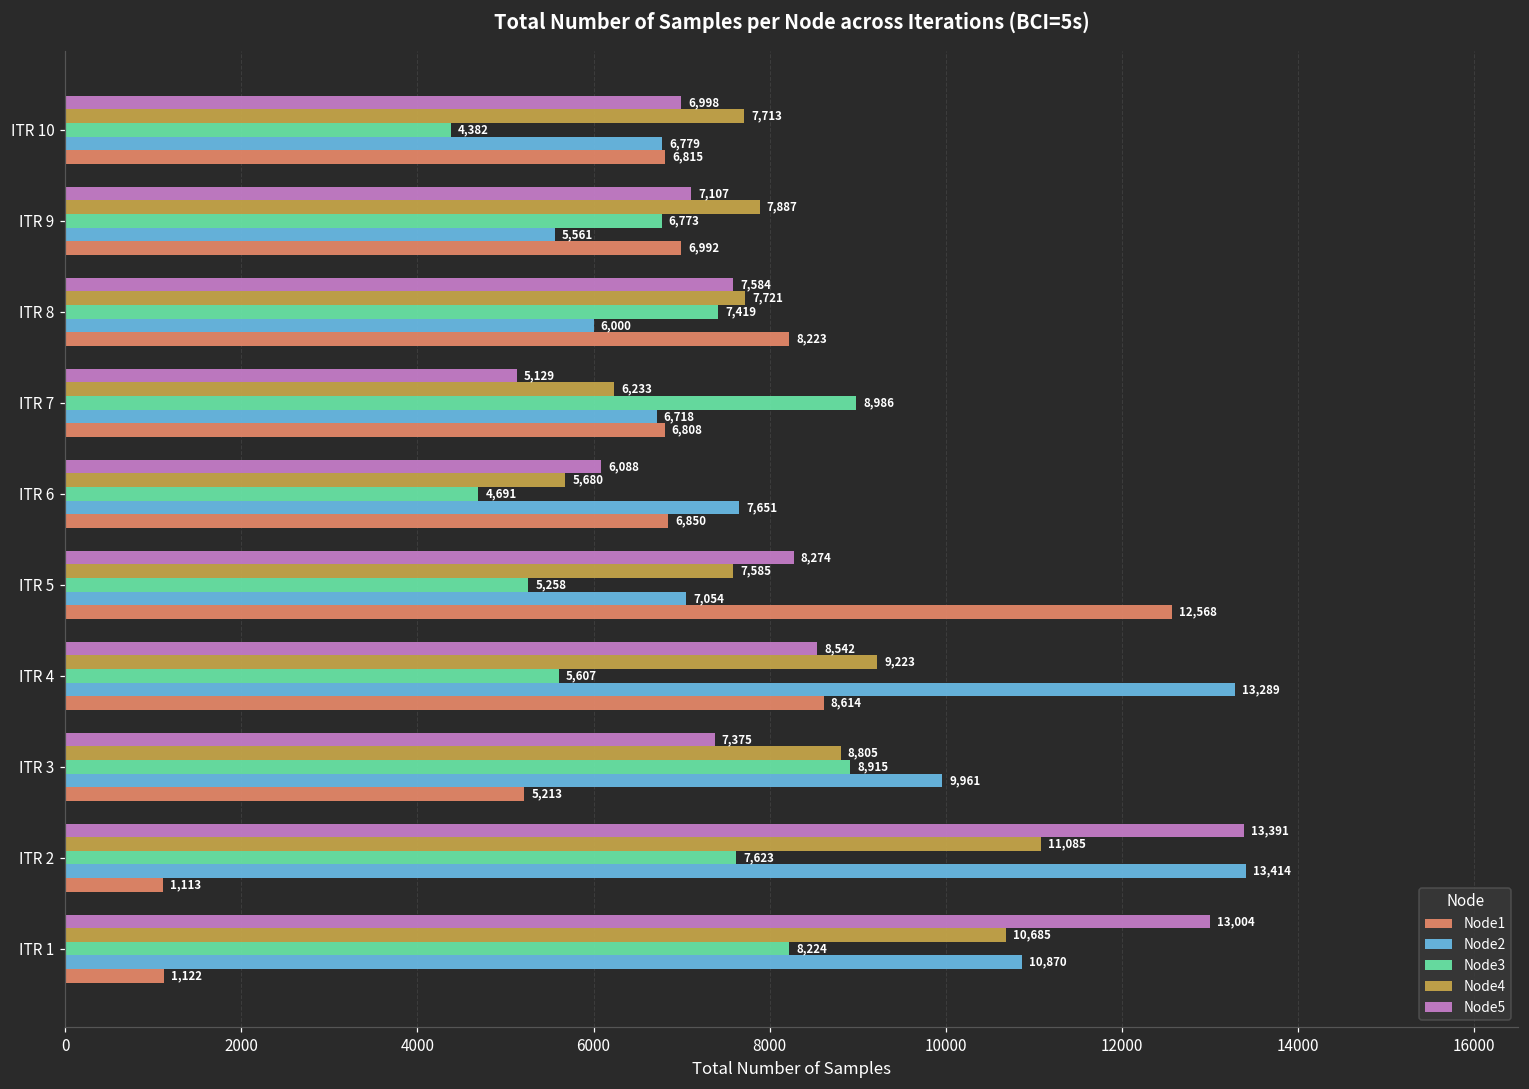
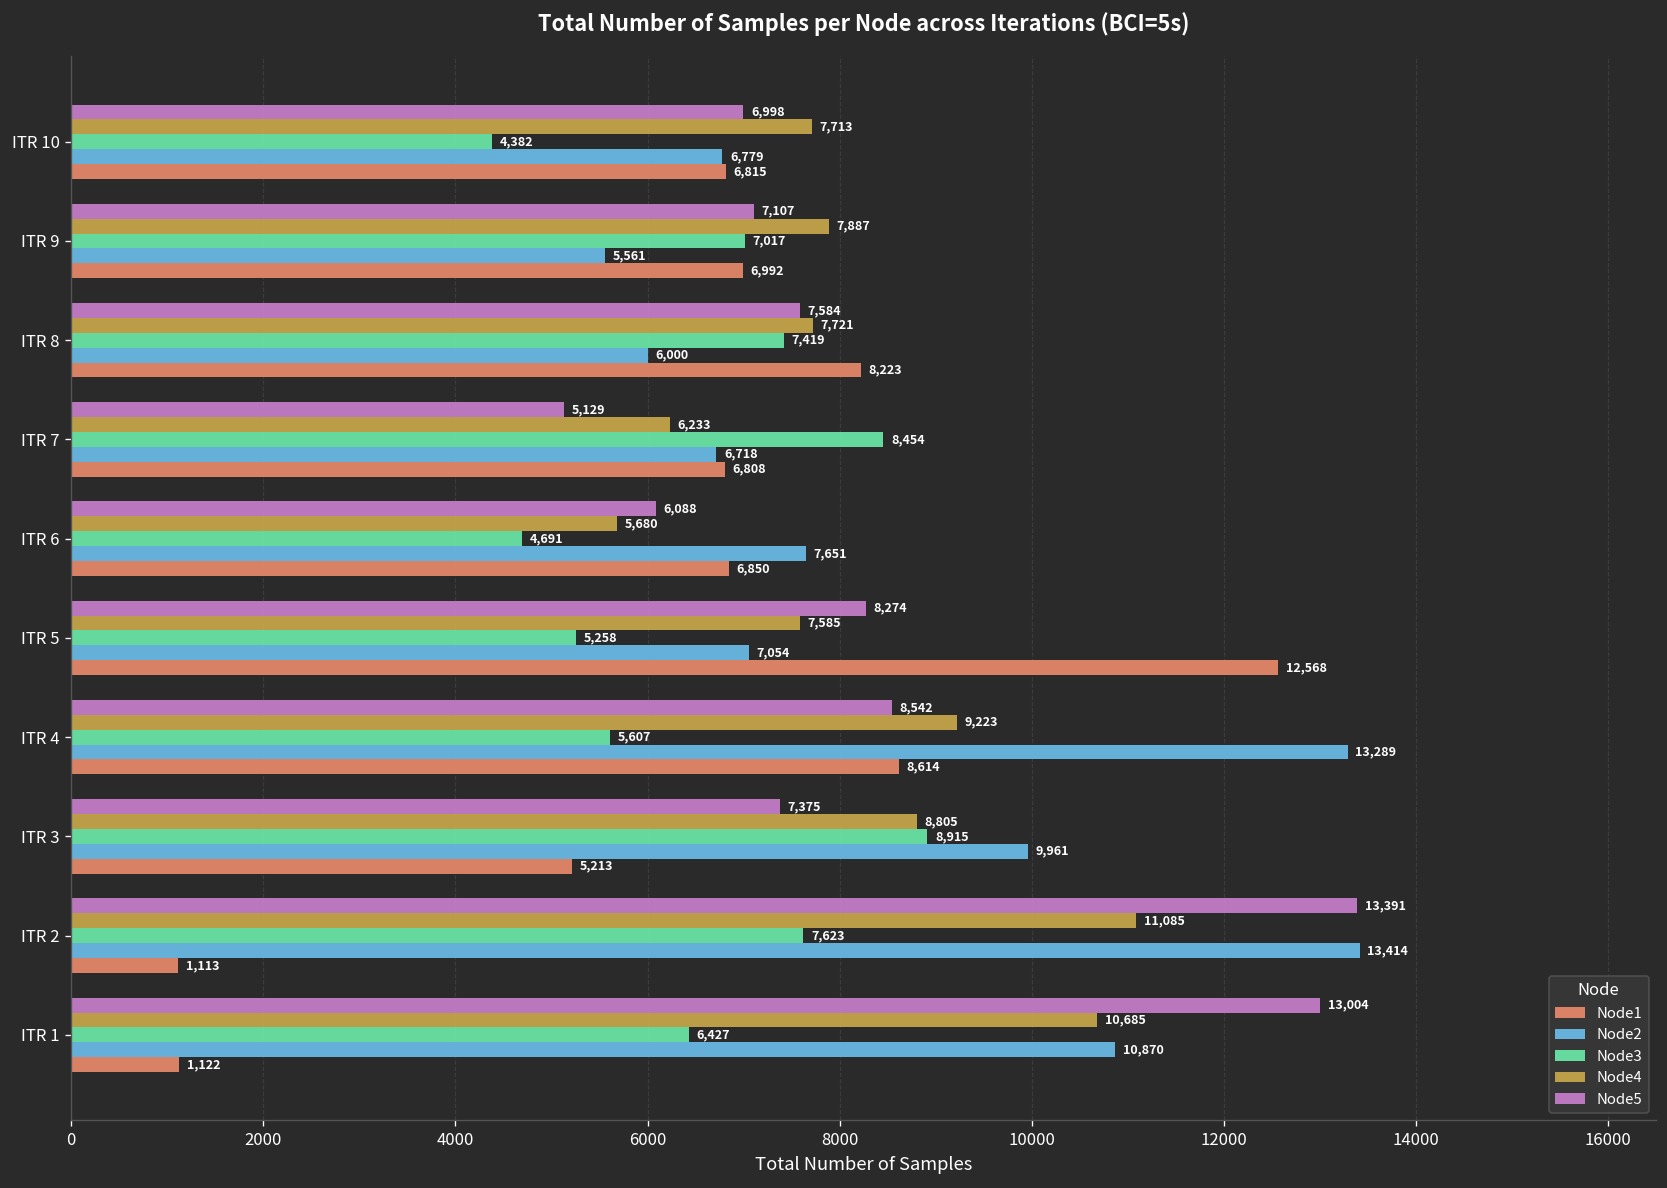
  {
    "Node2": {
      "ITR 10": "6,779",
      "ITR 9": "5,561",
      "ITR 8": "6,000",
      "ITR 7": "6,718",
      "ITR 6": "7,651",
      "ITR 5": "7,054",
      "ITR 4": "13,289",
      "ITR 3": "9,961",
      "ITR 2": "13,414",
      "ITR 1": "10,870"
    },
    "Node3": {
      "ITR 10": "4,382",
-     "ITR 9": "6,773",
+     "ITR 9": "7,017",
      "ITR 8": "7,419",
-     "ITR 7": "8,986",
+     "ITR 7": "8,454",
      "ITR 6": "4,691",
      "ITR 5": "5,258",
      "ITR 4": "5,607",
      "ITR 3": "8,915",
      "ITR 2": "7,623",
-     "ITR 1": "8,224"
+     "ITR 1": "6,427"
    },
    "Node5": {
      "ITR 10": "6,998",
      "ITR 9": "7,107",
      "ITR 8": "7,584",
      "ITR 7": "5,129",
      "ITR 6": "6,088",
      "ITR 5": "8,274",
      "ITR 4": "8,542",
      "ITR 3": "7,375",
      "ITR 2": "13,391",
      "ITR 1": "13,004"
    }
  }
